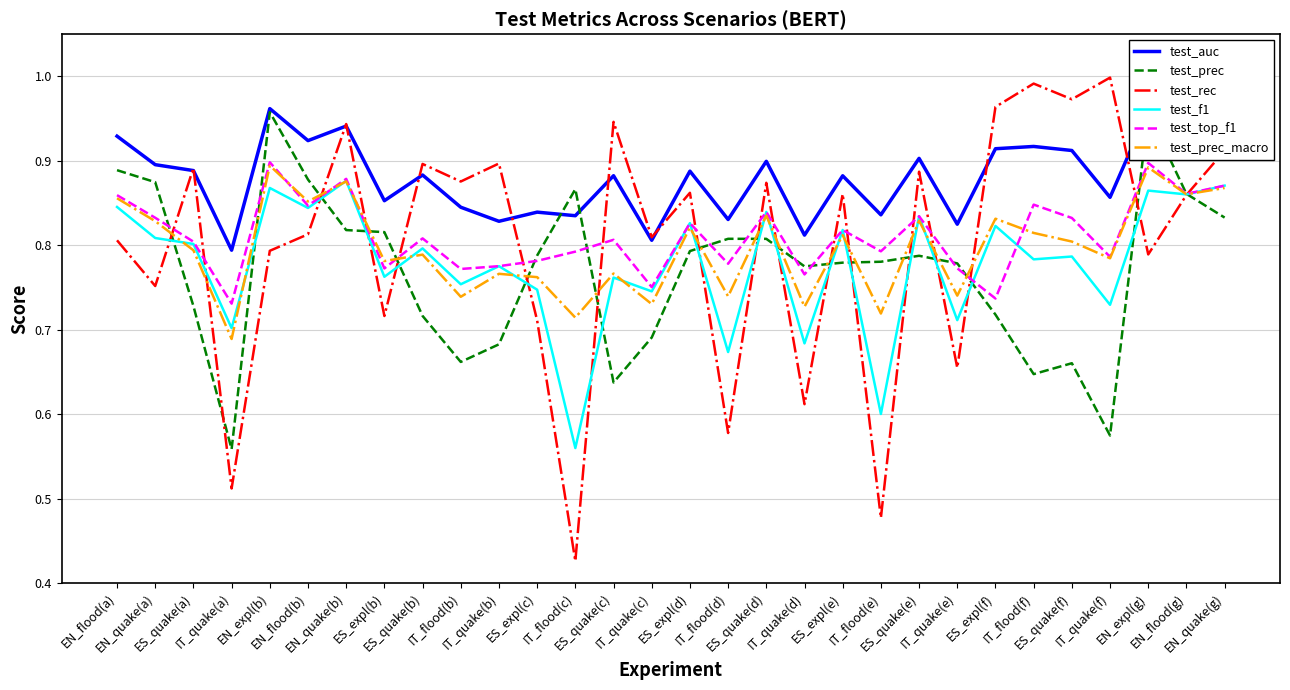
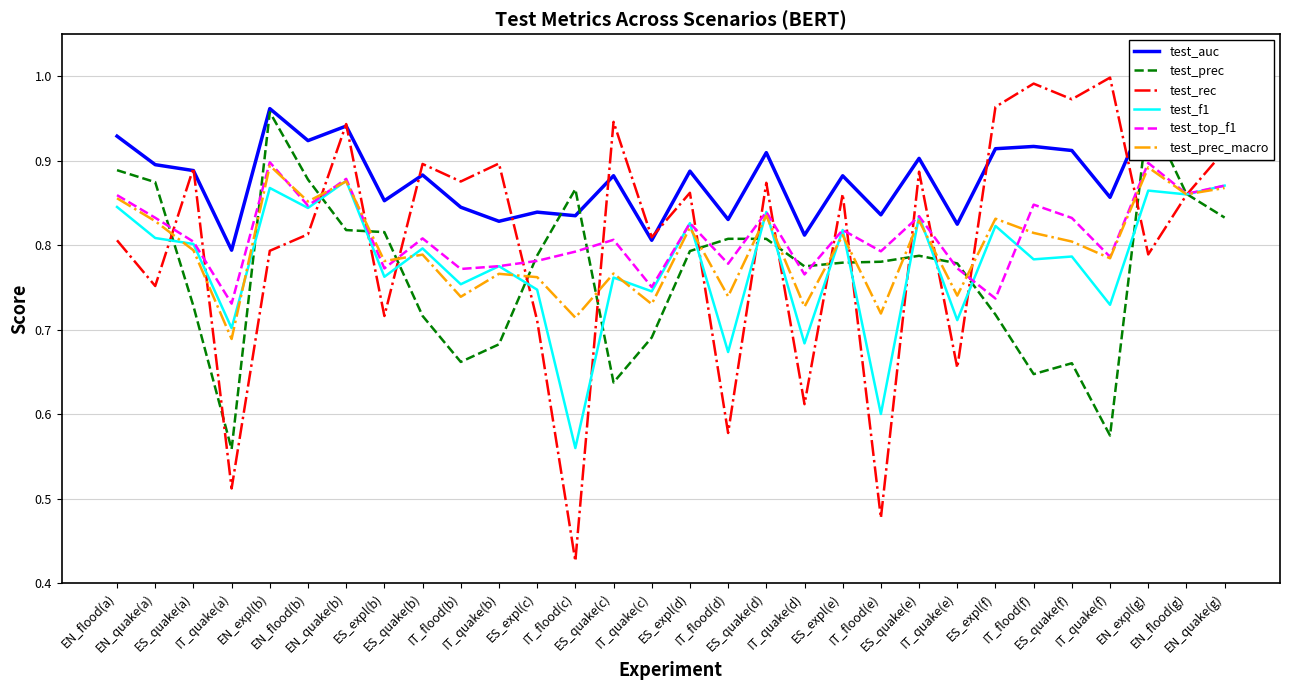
  {
    "test_auc": {
      "EN_flood(a)": 0.93,
      "EN_quake(a)": 0.90,
      "ES_quake(a)": 0.89,
      "IT_quake(a)": 0.79,
      "EN_expl(b)": 0.96,
      "EN_flood(b)": 0.92,
      "ES_expl(b)": 0.85,
      "ES_quake(b)": 0.88,
      "IT_flood(b)": 0.85,
      "IT_quake(b)": 0.83,
      "ES_expl(c)": 0.84,
      "IT_flood(c)": 0.83,
      "ES_quake(c)": 0.88,
      "IT_quake(c)": 0.81,
      "ES_expl(d)": 0.89,
      "IT_flood(d)": 0.83,
-     "ES_quake(d)": 0.90,
+     "ES_quake(d)": 0.91,
      "IT_quake(d)": 0.81,
      "ES_expl(e)": 0.88,
      "IT_flood(e)": 0.84,
      "ES_quake(e)": 0.90,
      "IT_quake(e)": 0.82,
      "ES_expl(f)": 0.91,
      "IT_flood(f)": 0.92,
      "ES_quake(f)": 0.91,
      "IT_quake(f)": 0.86
    },
    "test_prec": {
      "EN_flood(a)": 0.89,
      "EN_quake(a)": 0.87,
      "ES_quake(a)": 0.73,
      "IT_quake(a)": 0.56,
      "EN_expl(b)": 0.96,
      "EN_flood(b)": 0.88,
      "EN_quake(b)": 0.82,
      "ES_expl(b)": 0.82,
      "ES_quake(b)": 0.72,
      "IT_flood(b)": 0.66,
      "IT_quake(b)": 0.68,
      "ES_expl(c)": 0.79,
      "IT_flood(c)": 0.87,
      "ES_quake(c)": 0.64,
      "IT_quake(c)": 0.69,
      "ES_expl(d)": 0.79,
      "IT_flood(d)": 0.81,
      "ES_quake(d)": 0.81,
      "IT_quake(d)": 0.77,
      "ES_expl(e)": 0.78,
      "IT_flood(e)": 0.78,
      "ES_quake(e)": 0.79,
      "IT_quake(e)": 0.78,
      "ES_expl(f)": 0.72,
      "IT_flood(f)": 0.65,
      "ES_quake(f)": 0.66,
      "IT_quake(f)": 0.57,
      "EN_quake(g)": 0.83
    },
    "test_rec": {
      "EN_flood(a)": 0.81,
      "EN_quake(a)": 0.75,
      "ES_quake(a)": 0.89,
      "IT_quake(a)": 0.51,
      "EN_expl(b)": 0.79,
      "EN_flood(b)": 0.81,
      "ES_expl(b)": 0.72,
      "ES_quake(b)": 0.90,
      "IT_flood(b)": 0.88,
      "IT_quake(b)": 0.90,
      "ES_expl(c)": 0.71,
      "IT_flood(c)": 0.43,
      "ES_quake(c)": 0.95,
      "IT_quake(c)": 0.81,
      "ES_expl(d)": 0.86,
      "IT_flood(d)": 0.58,
      "ES_quake(d)": 0.87,
      "IT_quake(d)": 0.61,
      "ES_expl(e)": 0.86,
      "IT_flood(e)": 0.48,
      "ES_quake(e)": 0.89,
      "IT_quake(e)": 0.65,
      "ES_expl(f)": 0.96,
      "IT_flood(f)": 0.99,
      "ES_quake(f)": 0.97,
      "IT_quake(f)": 1.00,
      "EN_expl(g)": 0.79
    },
    "test_f1": {
      "EN_flood(a)": 0.85,
      "EN_quake(a)": 0.81,
      "IT_quake(a)": 0.70,
      "EN_expl(b)": 0.87,
      "ES_expl(b)": 0.76,
      "ES_quake(b)": 0.80,
      "IT_flood(b)": 0.75,
      "ES_expl(c)": 0.75,
      "IT_flood(c)": 0.56,
      "ES_quake(c)": 0.76,
      "IT_quake(c)": 0.75,
      "IT_flood(d)": 0.67,
      "IT_quake(d)": 0.68,
      "IT_flood(e)": 0.60,
      "IT_quake(e)": 0.71,
      "ES_expl(f)": 0.82,
      "IT_flood(f)": 0.78,
      "ES_quake(f)": 0.79,
      "IT_quake(f)": 0.73,
      "EN_expl(g)": 0.86
    },
    "test_top_f1": {
      "EN_flood(a)": 0.86,
      "EN_quake(a)": 0.83,
      "IT_quake(a)": 0.73,
      "EN_expl(b)": 0.90,
      "ES_expl(b)": 0.77,
      "ES_quake(b)": 0.81,
      "IT_flood(b)": 0.77,
      "ES_expl(c)": 0.78,
      "IT_flood(c)": 0.79,
      "ES_quake(c)": 0.81,
      "IT_quake(c)": 0.75,
      "IT_flood(d)": 0.78,
      "IT_quake(d)": 0.77,
      "IT_flood(e)": 0.79,
      "IT_quake(e)": 0.77,
      "ES_expl(f)": 0.74,
      "IT_flood(f)": 0.85,
      "ES_quake(f)": 0.83,
      "EN_expl(g)": 0.90
    },
    "test_prec_macro": {
      "EN_flood(a)": 0.86,
      "EN_quake(a)": 0.83,
      "ES_quake(a)": 0.79,
      "IT_quake(a)": 0.69,
      "EN_expl(b)": 0.89,
      "EN_flood(b)": 0.85,
      "ES_expl(b)": 0.78,
      "ES_quake(b)": 0.79,
      "IT_flood(b)": 0.74,
      "IT_quake(b)": 0.77,
      "ES_expl(c)": 0.76,
      "IT_flood(c)": 0.71,
      "ES_quake(c)": 0.77,
      "IT_quake(c)": 0.73,
      "ES_expl(d)": 0.82,
      "IT_flood(d)": 0.74,
      "ES_quake(d)": 0.84,
      "IT_quake(d)": 0.73,
      "ES_expl(e)": 0.81,
      "IT_flood(e)": 0.72,
      "ES_quake(e)": 0.83,
      "IT_quake(e)": 0.74,
      "ES_expl(f)": 0.83,
      "IT_flood(f)": 0.81,
      "ES_quake(f)": 0.80,
      "EN_expl(g)": 0.89
    }
  }
